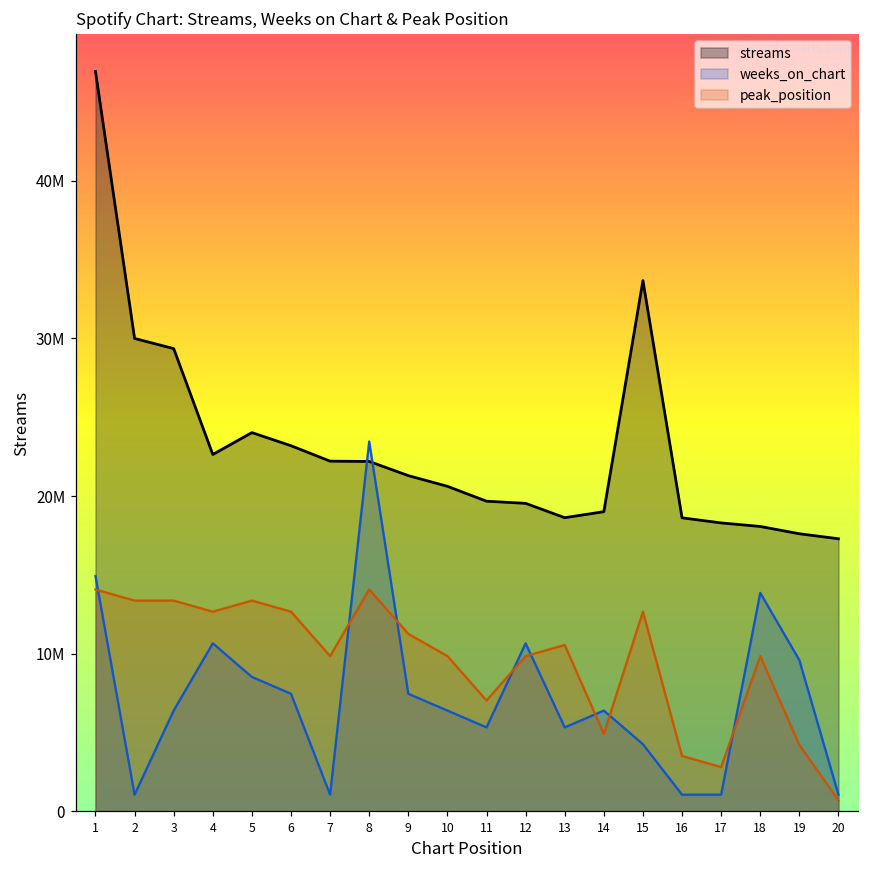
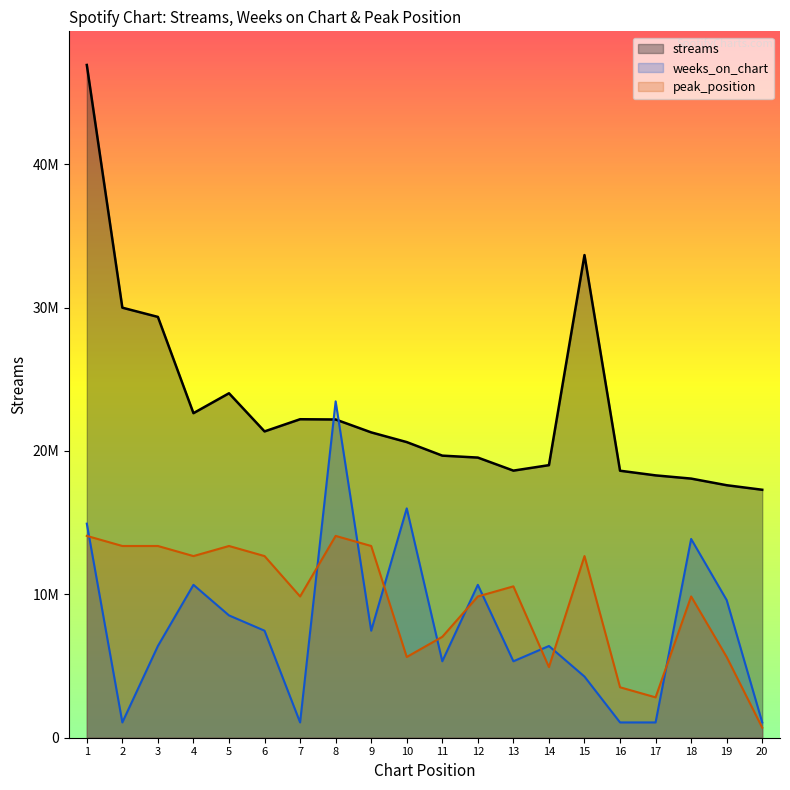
  {
    "streams": {
      "1": 46900000,
      "2": 30000000,
      "3": 29300000,
      "4": 22600000,
      "5": 24000000,
-     "6": 23200000,
+     "6": 21400000,
      "7": 22200000,
      "8": 22200000,
      "9": 21300000,
      "10": 20600000,
      "11": 19700000,
      "12": 19500000,
      "13": 18600000,
      "14": 19000000,
      "15": 33700000,
      "16": 18600000,
      "17": 18300000,
      "18": 18100000,
      "19": 17600000,
      "20": 17300000
    },
    "weeks_on_chart": {
      "1": 14900000,
      "2": 1100000,
      "3": 6400000,
      "4": 10700000,
      "5": 8500000,
      "6": 7500000,
      "7": 1100000,
      "8": 23500000,
      "9": 7500000,
-     "10": 6400000,
+     "10": 16000000,
      "11": 5300000,
      "12": 10700000,
      "13": 5300000,
      "14": 6400000,
      "15": 4300000,
      "16": 1100000,
      "17": 1100000,
      "18": 13900000,
      "19": 9600000,
      "20": 1100000
    },
    "peak_position": {
      "1": 14100000,
      "2": 13400000,
      "3": 13400000,
      "4": 12700000,
      "5": 13400000,
      "6": 12700000,
      "7": 9900000,
      "8": 14100000,
-     "9": 11300000,
-     "10": 9900000,
+     "9": 13400000,
+     "10": 5600000,
      "11": 7000000,
      "12": 9900000,
      "13": 10600000,
      "14": 4900000,
      "15": 12700000,
      "16": 3500000,
      "17": 2800000,
      "18": 9900000,
-     "19": 4200000,
+     "19": 5600000,
      "20": 700000
    }
  }
